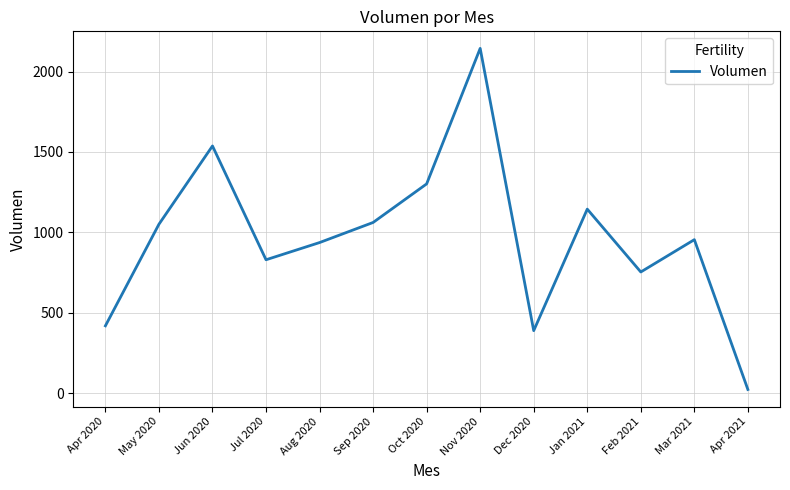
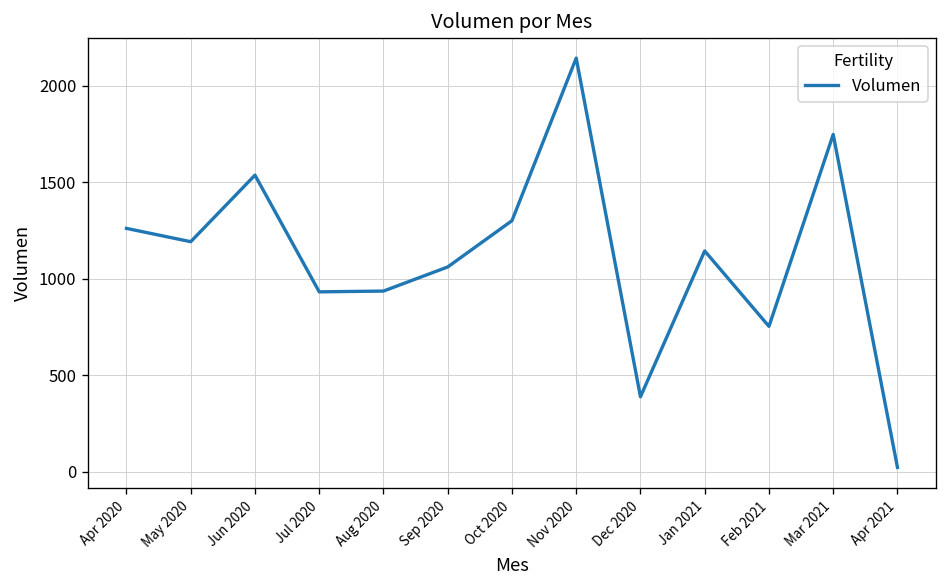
  {
-   "Apr 2020": 420,
-   "May 2020": 1050,
+   "Apr 2020": 1260,
+   "May 2020": 1190,
    "Jun 2020": 1540,
-   "Jul 2020": 830,
+   "Jul 2020": 930,
    "Aug 2020": 940,
    "Sep 2020": 1060,
    "Oct 2020": 1300,
    "Nov 2020": 2140,
    "Dec 2020": 390,
    "Jan 2021": 1140,
    "Feb 2021": 750,
-   "Mar 2021": 950,
+   "Mar 2021": 1750,
    "Apr 2021": 20
  }
